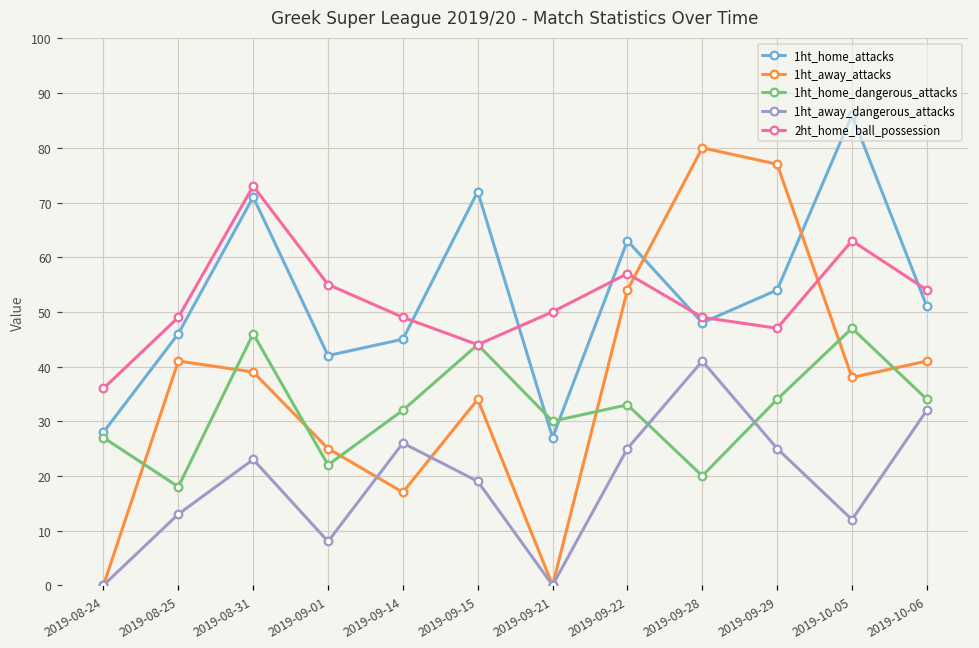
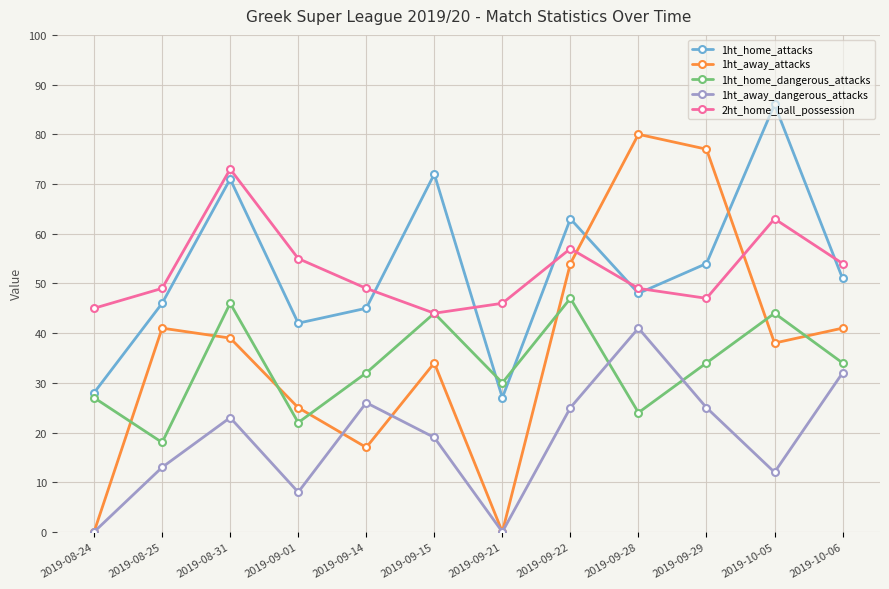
  {
    "1ht_away_attacks": {
      "2019-08-25": 41,
      "2019-08-31": 39,
      "2019-09-01": 25,
      "2019-09-14": 17,
      "2019-09-15": 34,
      "2019-09-22": 54,
      "2019-09-28": 80,
      "2019-09-29": 77,
      "2019-10-05": 38,
      "2019-10-06": 41
    },
    "1ht_home_dangerous_attacks": {
      "2019-08-24": 27,
      "2019-08-25": 18,
      "2019-08-31": 46,
      "2019-09-01": 22,
      "2019-09-14": 32,
      "2019-09-21": 30,
-     "2019-09-22": 33,
-     "2019-09-28": 20,
+     "2019-09-22": 47,
+     "2019-09-28": 24,
      "2019-09-29": 34,
-     "2019-10-05": 47,
+     "2019-10-05": 44,
      "2019-10-06": 34
    },
    "2ht_home_ball_possession": {
-     "2019-08-24": 36,
+     "2019-08-24": 45,
      "2019-08-25": 49,
      "2019-08-31": 73,
      "2019-09-01": 55,
      "2019-09-14": 49,
-     "2019-09-21": 50,
+     "2019-09-21": 46,
      "2019-09-22": 57,
      "2019-09-28": 49,
      "2019-09-29": 47,
      "2019-10-05": 63,
      "2019-10-06": 54
    }
  }
